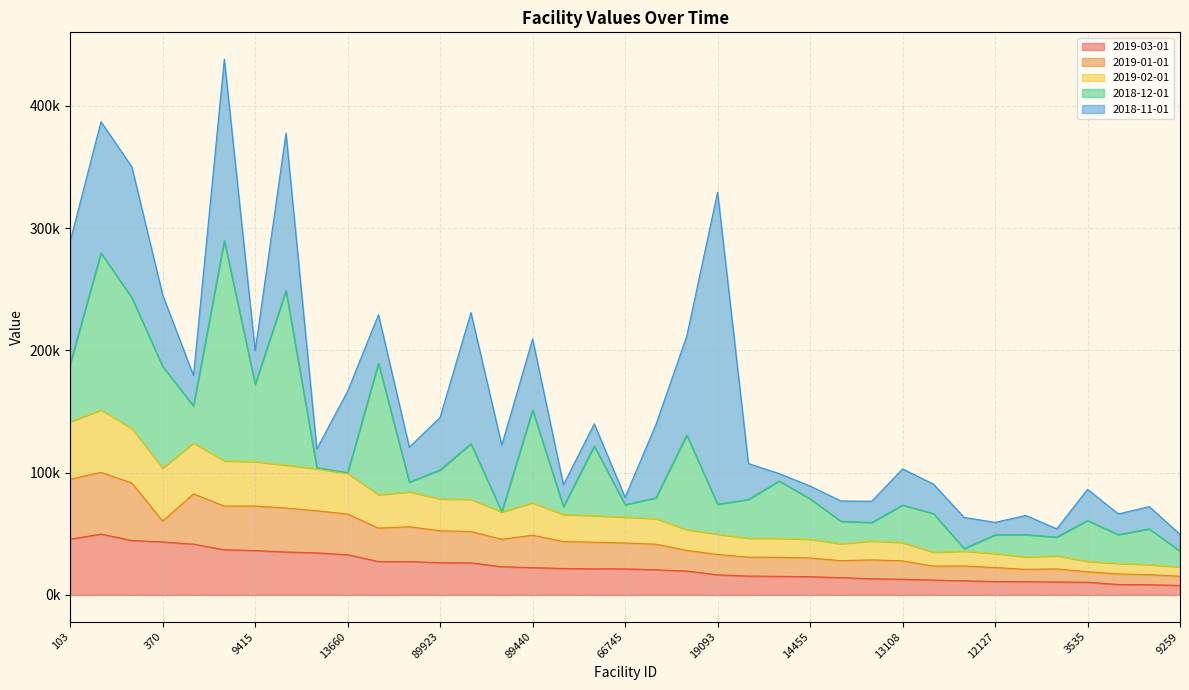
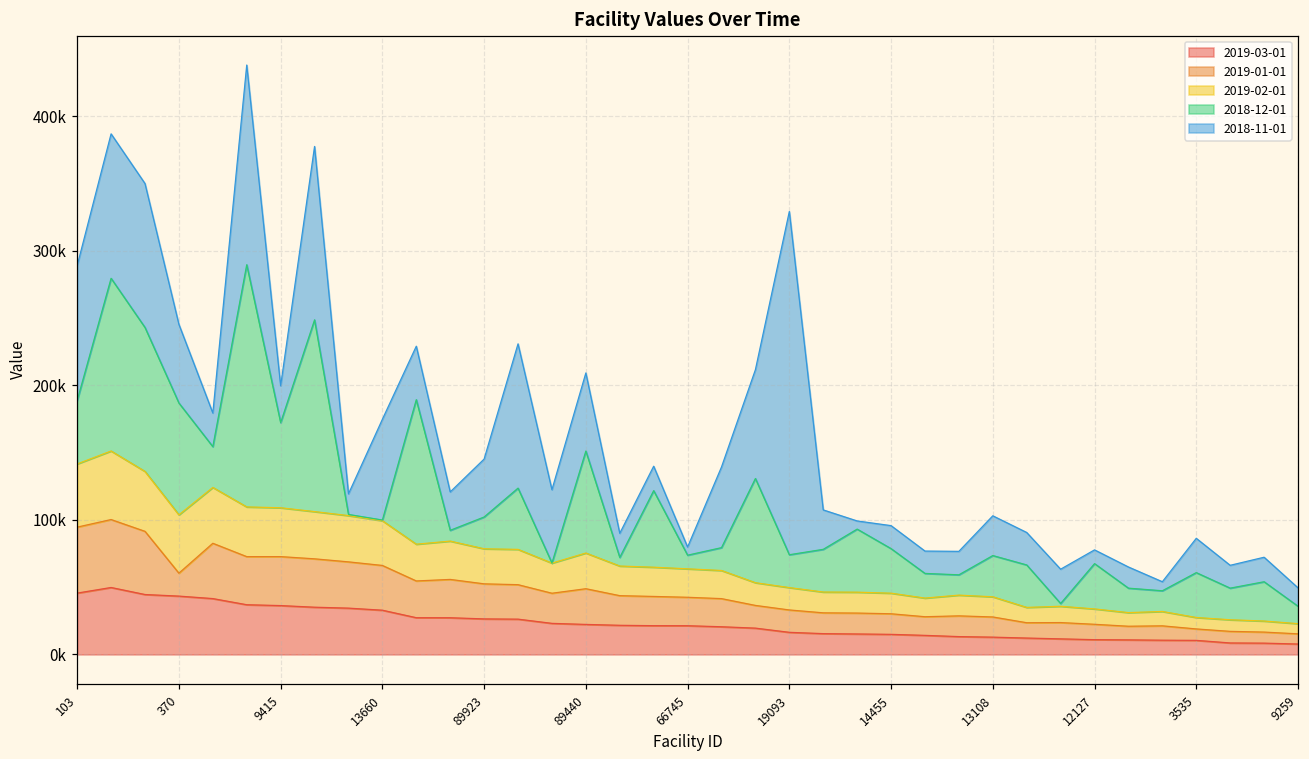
  {
    "2018-12-01": {
      "103": 47000,
      "370": 83000,
      "9415": 63000,
      "89923": 24000,
      "89440": 76000,
      "66745": 10000,
      "19093": 24000,
      "14455": 33000,
      "13108": 31000,
-     "12127": 15000,
+     "12127": 34000,
      "3535": 33000,
      "9259": 13000
    },
    "2018-11-01": {
      "103": 100000,
      "370": 59000,
      "9415": 27000,
-     "13660": 67000,
+     "13660": 75000,
      "89923": 43000,
      "89440": 58000,
      "66745": 6000,
      "19093": 255000,
-     "14455": 10000,
+     "14455": 17000,
      "13108": 30000,
      "12127": 10000,
      "3535": 25000,
      "9259": 14000
    }
  }
